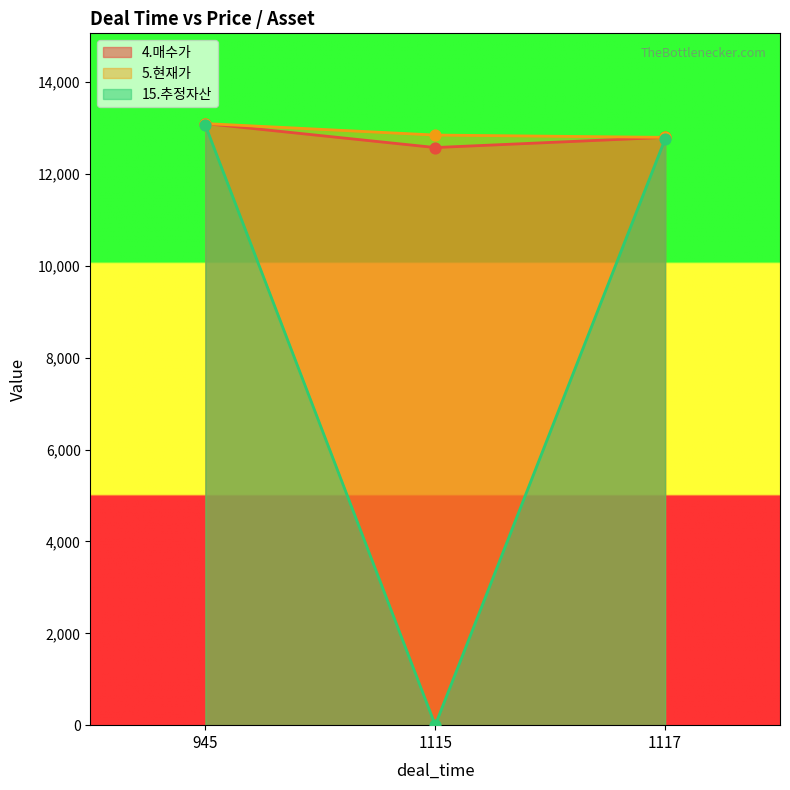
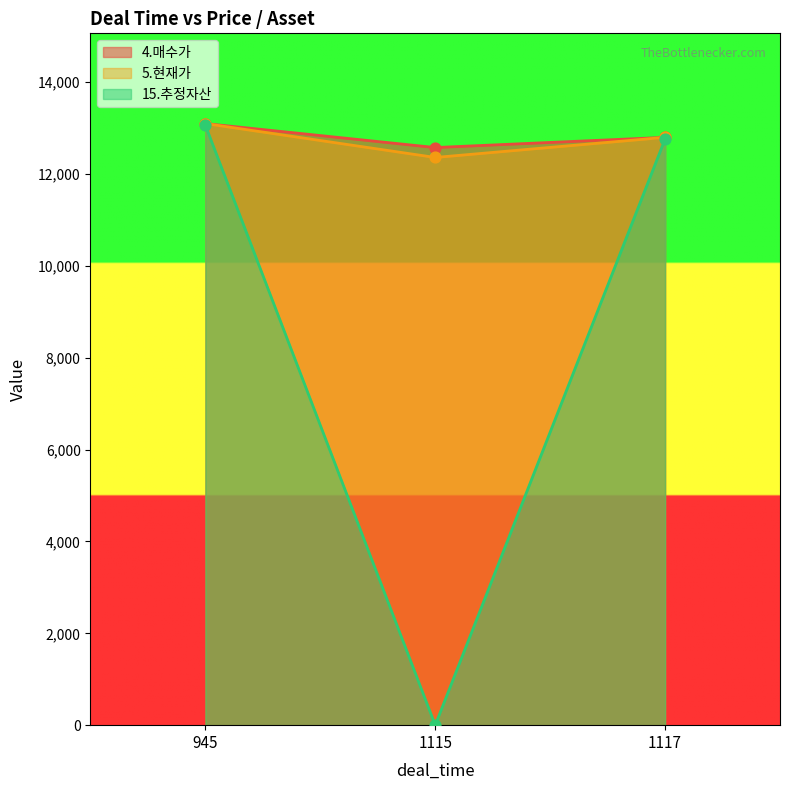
  {
    "4.매수가": {
      "1115": "12,600"
    },
    "5.현재가": {
-     "1115": "12,900"
+     "1115": "12,400"
    },
    "15.추정자산": {
      "1115": "0"
    }
  }
